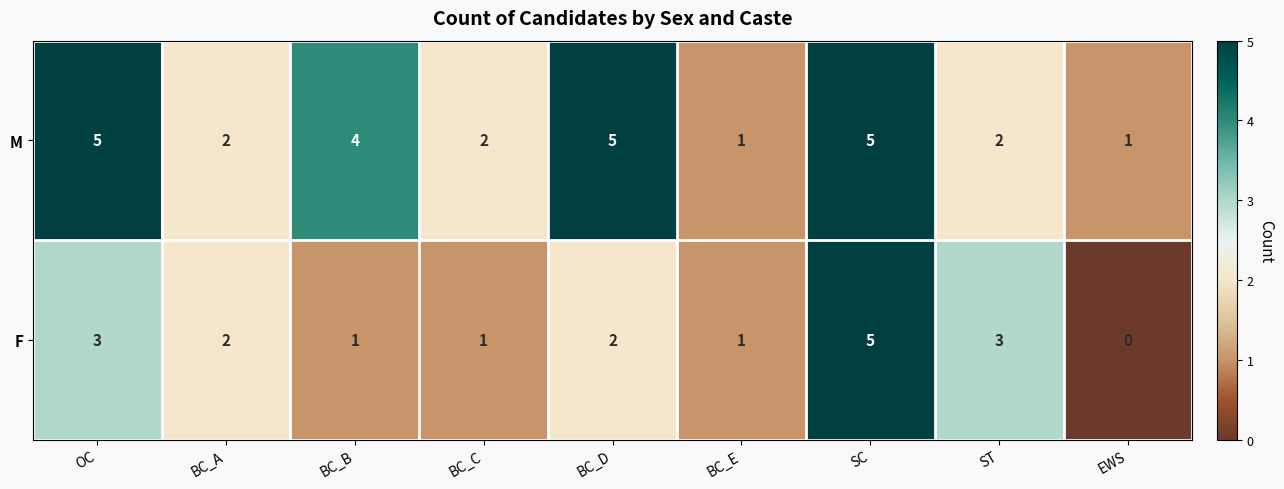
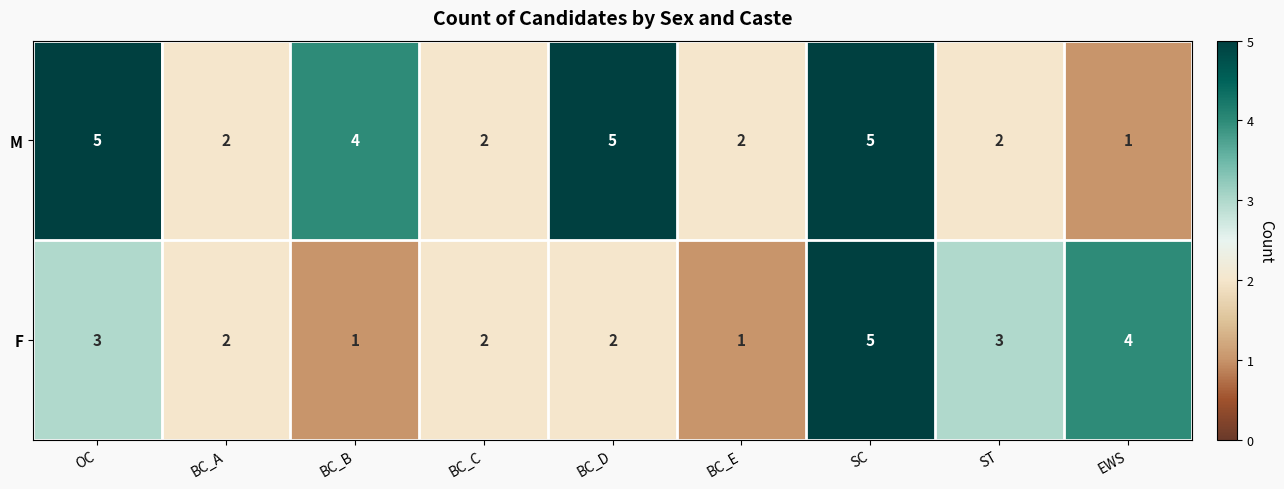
  {
    "M": {
      "OC": 5,
      "BC_A": 2,
      "BC_B": 4,
      "BC_C": 2,
      "BC_D": 5,
-     "BC_E": 1,
+     "BC_E": 2,
      "SC": 5,
      "ST": 2,
      "EWS": 1
    },
    "F": {
      "OC": 3,
      "BC_A": 2,
      "BC_B": 1,
-     "BC_C": 1,
+     "BC_C": 2,
      "BC_D": 2,
      "BC_E": 1,
      "SC": 5,
      "ST": 3,
-     "EWS": 0
+     "EWS": 4
    }
  }
